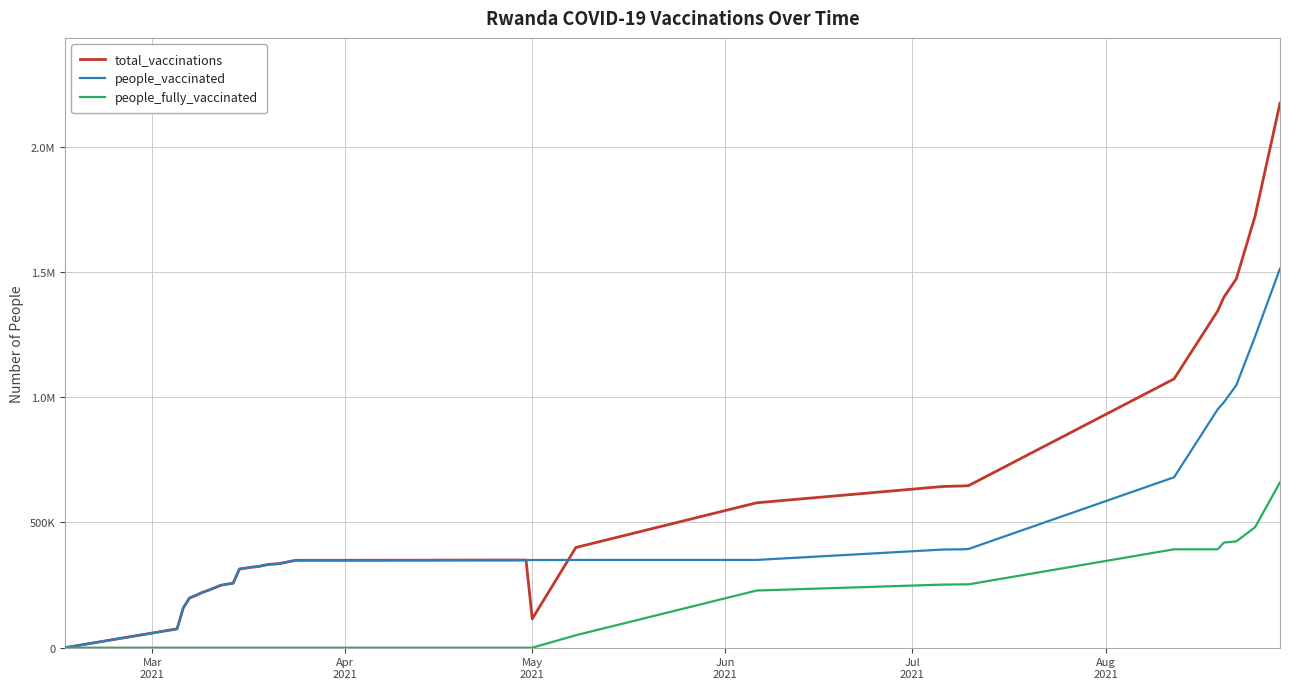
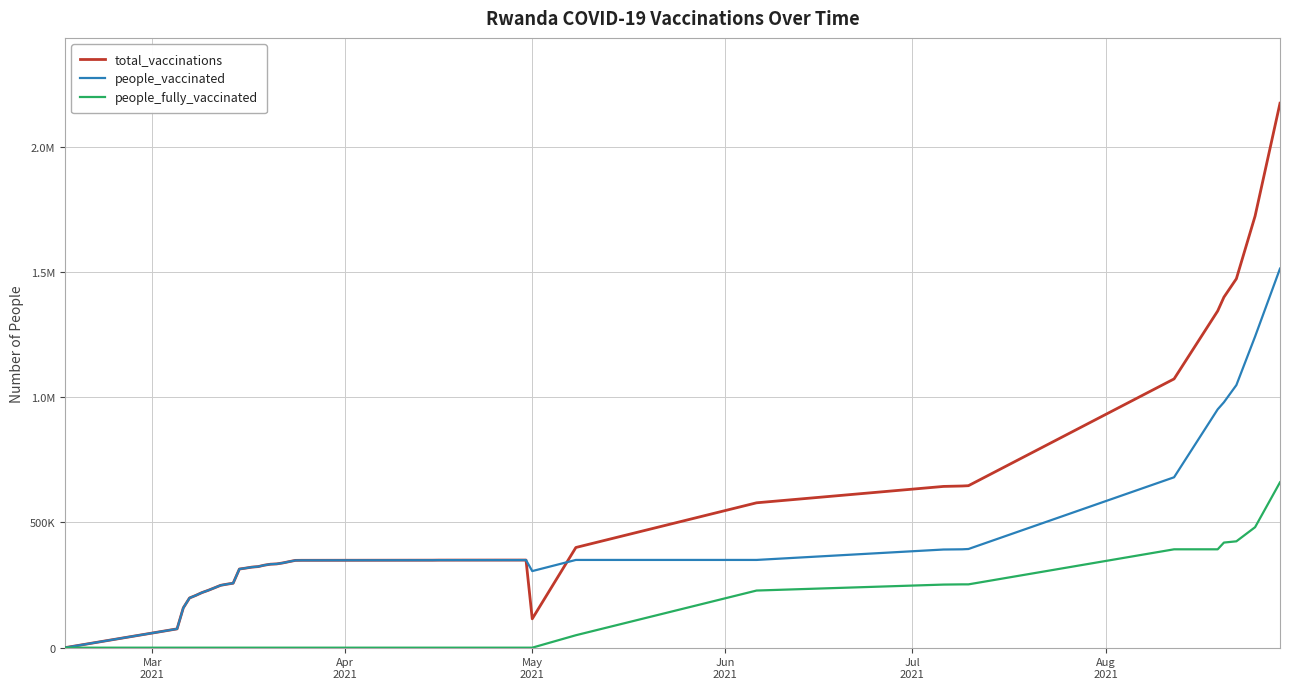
  {
    "total_vaccinations": {
      "May 2021": 120000
    },
    "people_vaccinated": {
-     "May 2021": 350000
+     "May 2021": 310000
    },
    "people_fully_vaccinated": {
      "May 2021": 0
    }
  }
